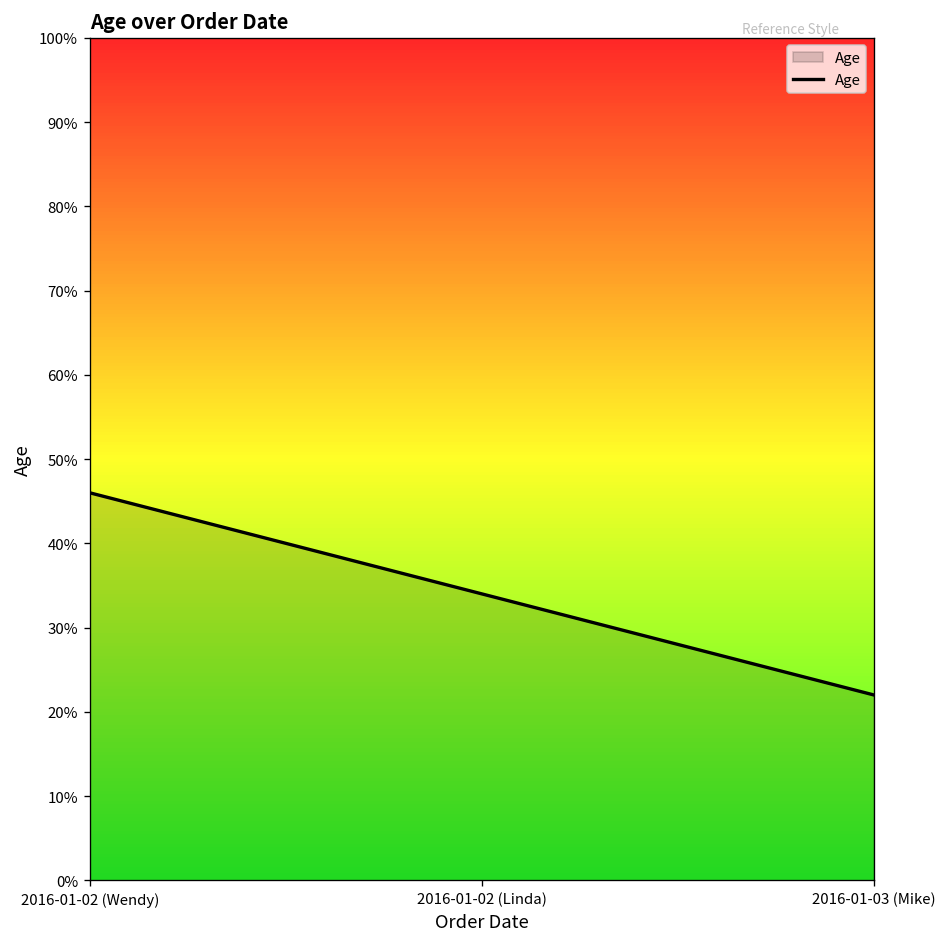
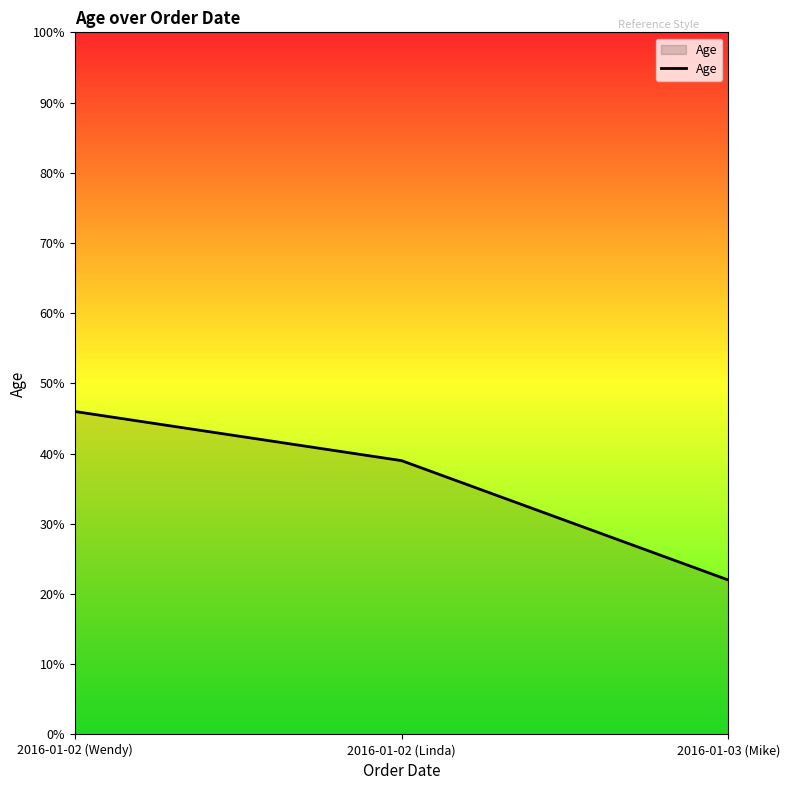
  {
    "2016-01-02 (Wendy)": "46%",
-   "2016-01-02 (Linda)": "34%",
+   "2016-01-02 (Linda)": "39%",
    "2016-01-03 (Mike)": "22%"
  }
